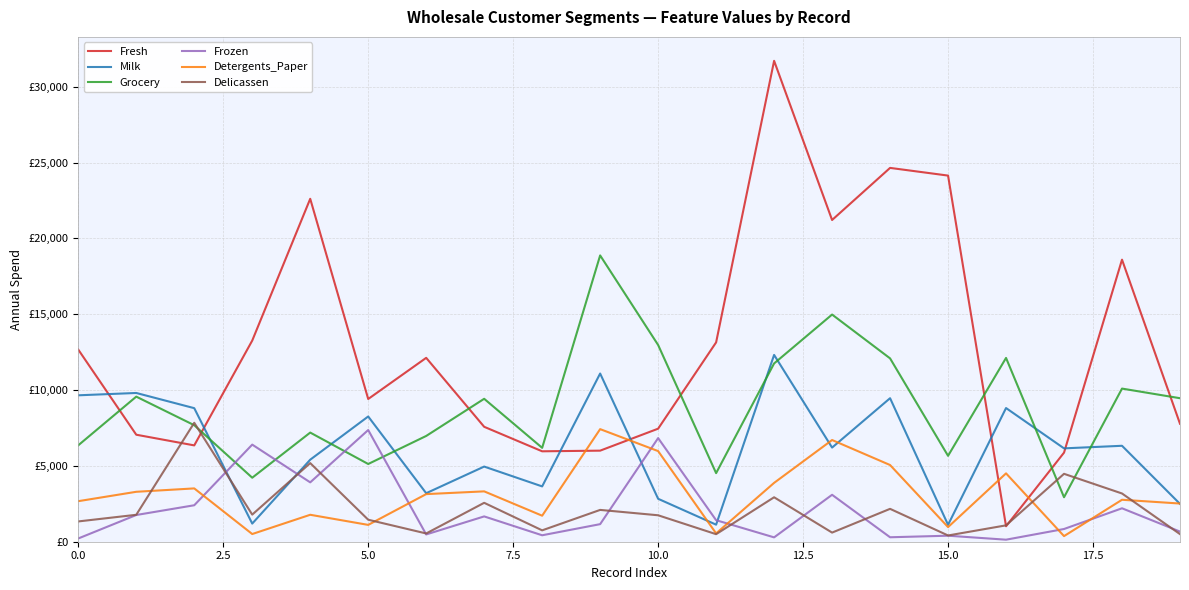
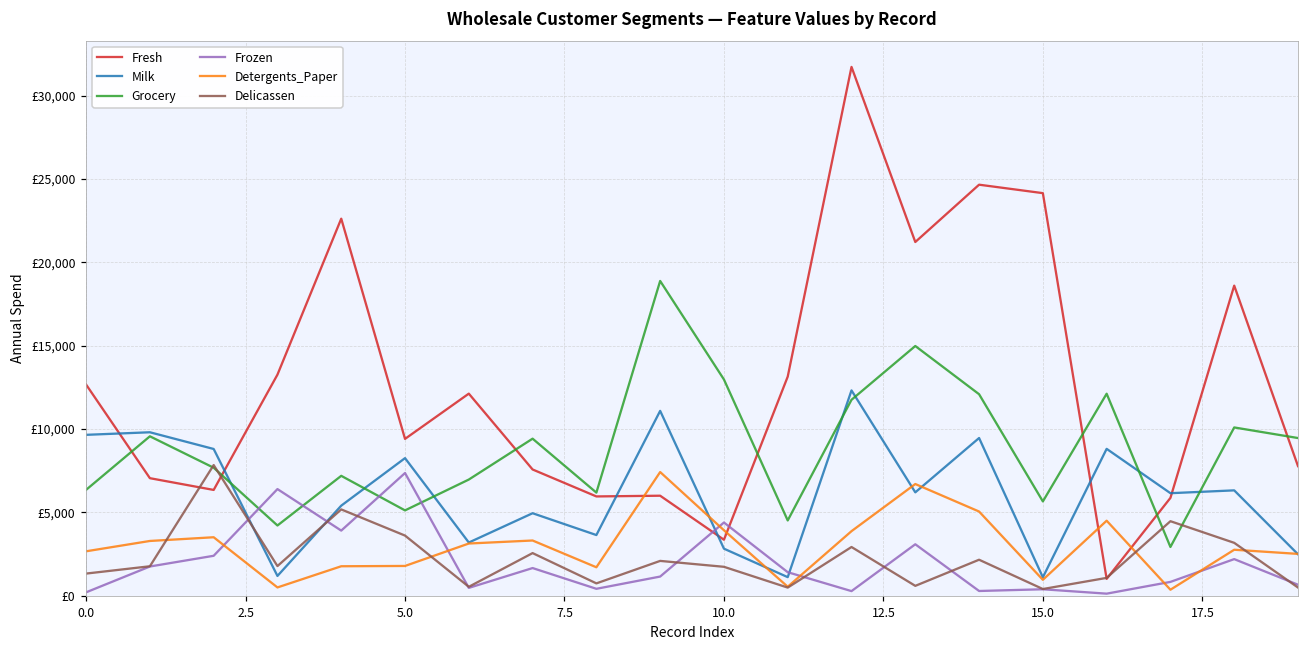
  {
    "Fresh": {
      "0.0": "£12,700",
      "5.0": "£9,400",
-     "10.0": "£7,500",
+     "10.0": "£3,400",
      "15.0": "£24,100"
    },
    "Milk": {
      "0.0": "£9,700",
      "5.0": "£8,300",
      "10.0": "£2,800"
    },
    "Grocery": {
      "0.0": "£6,400",
      "5.0": "£5,100",
      "10.0": "£13,000",
      "15.0": "£5,700"
    },
    "Frozen": {
      "0.0": "£200",
      "5.0": "£7,400",
-     "10.0": "£6,800"
+     "10.0": "£4,400"
    },
    "Detergents_Paper": {
      "0.0": "£2,700",
-     "5.0": "£1,100",
-     "10.0": "£6,000"
+     "5.0": "£1,800",
+     "10.0": "£3,900"
    },
    "Delicassen": {
      "0.0": "£1,300",
-     "5.0": "£1,500",
+     "5.0": "£3,600",
      "10.0": "£1,700"
    }
  }
